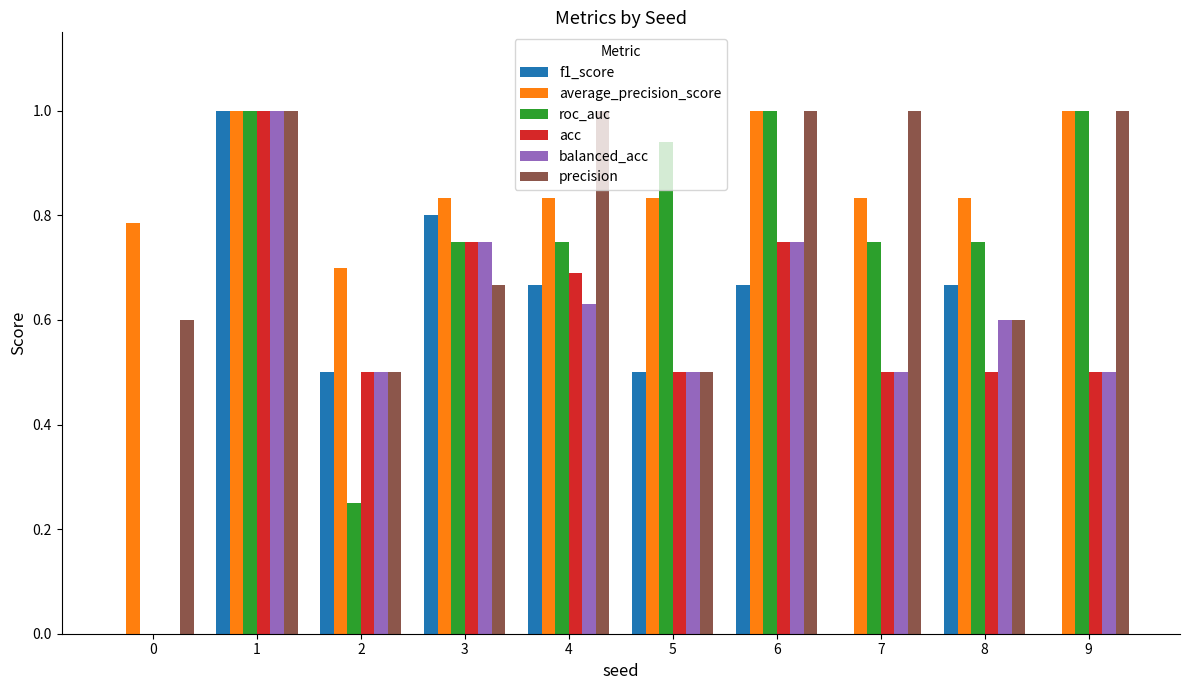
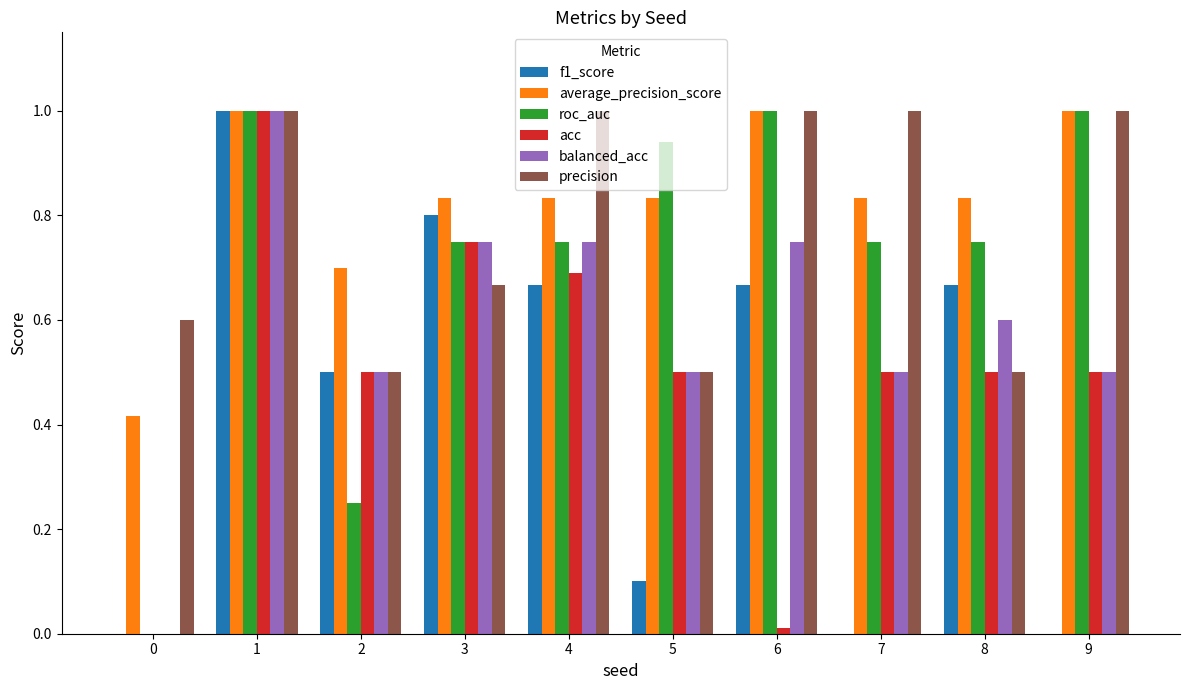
  {
    "f1_score": {
      "0": 0.0,
      "1": 1.0,
      "2": 0.5,
      "3": 0.8,
      "4": 0.67,
-     "5": 0.5,
+     "5": 0.1,
      "6": 0.67,
      "7": 0.0,
      "8": 0.67,
      "9": 0.0
    },
    "average_precision_score": {
-     "0": 0.79,
+     "0": 0.42,
      "1": 1.00,
      "2": 0.70,
      "3": 0.83,
      "4": 0.83,
      "5": 0.83,
      "6": 1.00,
      "7": 0.83,
      "8": 0.83,
      "9": 1.00
    },
    "roc_auc": {
      "0": 0.00,
      "1": 1.00,
      "2": 0.25,
      "3": 0.75,
      "4": 0.75,
      "6": 1.00,
      "7": 0.75,
      "8": 0.75,
      "9": 1.00
    },
    "acc": {
      "0": 0.00,
      "1": 1.00,
      "2": 0.50,
      "3": 0.75,
      "4": 0.69,
      "5": 0.50,
-     "6": 0.75,
+     "6": 0.01,
      "7": 0.50,
      "8": 0.50,
      "9": 0.50
    },
    "balanced_acc": {
      "0": 0.00,
      "1": 1.00,
      "2": 0.50,
      "3": 0.75,
-     "4": 0.63,
+     "4": 0.75,
      "5": 0.50,
      "6": 0.75,
      "7": 0.50,
      "8": 0.60,
      "9": 0.50
    },
    "precision": {
      "0": 0.6,
      "1": 1.0,
      "2": 0.5,
      "3": 0.67,
      "5": 0.5,
      "6": 1.0,
      "7": 1.0,
-     "8": 0.6,
+     "8": 0.5,
      "9": 1.0
    }
  }
